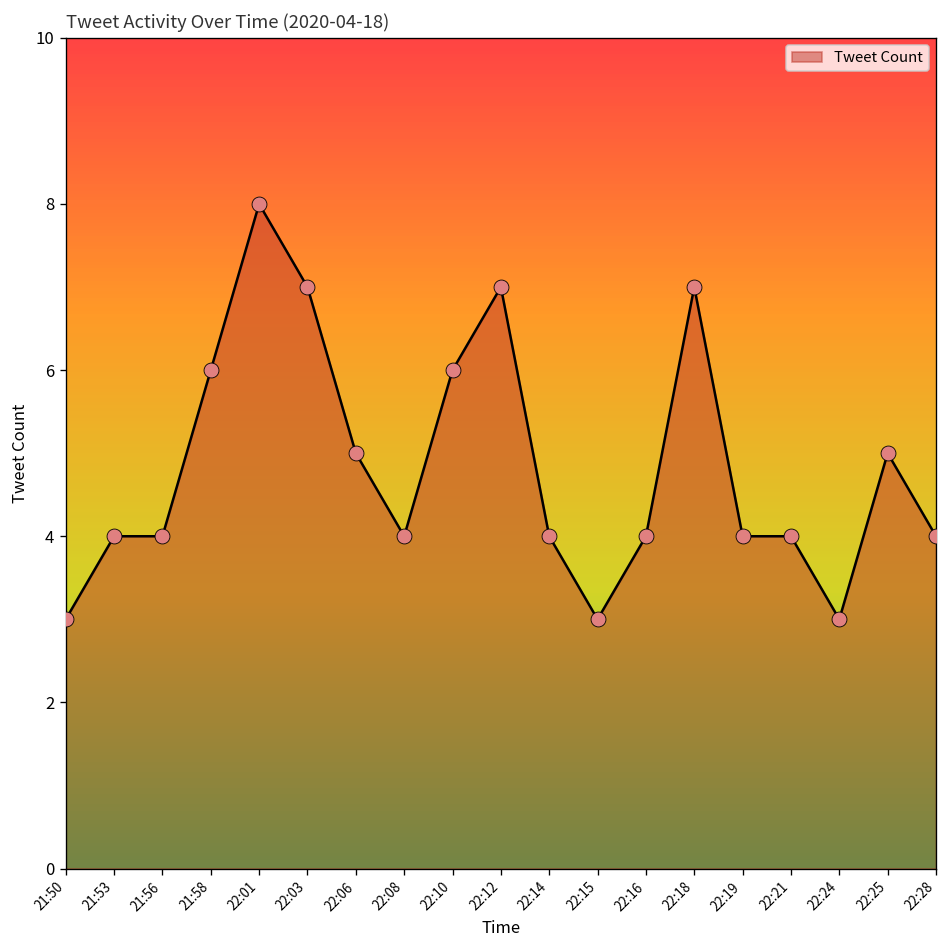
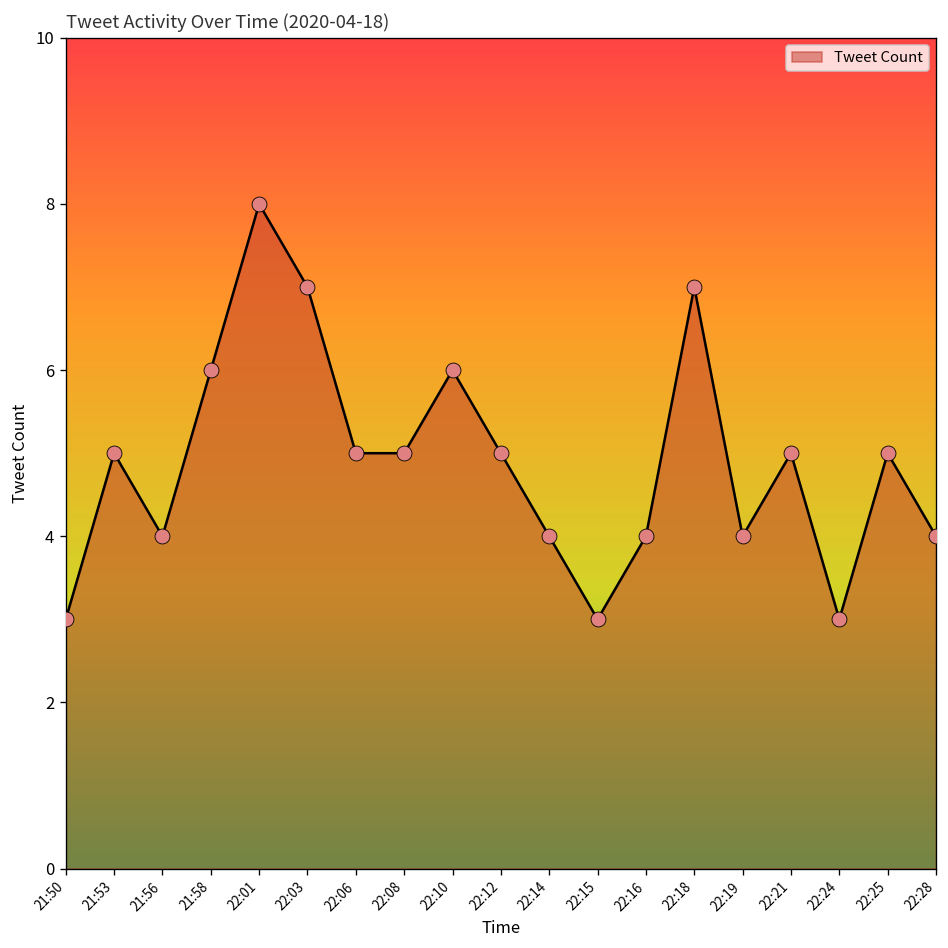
  {
    "21:50": 3,
-   "21:53": 4,
+   "21:53": 5,
    "21:56": 4,
    "21:58": 6,
    "22:01": 8,
    "22:03": 7,
    "22:06": 5,
-   "22:08": 4,
+   "22:08": 5,
    "22:10": 6,
-   "22:12": 7,
+   "22:12": 5,
    "22:14": 4,
    "22:15": 3,
    "22:16": 4,
    "22:18": 7,
    "22:19": 4,
-   "22:21": 4,
+   "22:21": 5,
    "22:24": 3,
    "22:25": 5,
    "22:28": 4
  }
